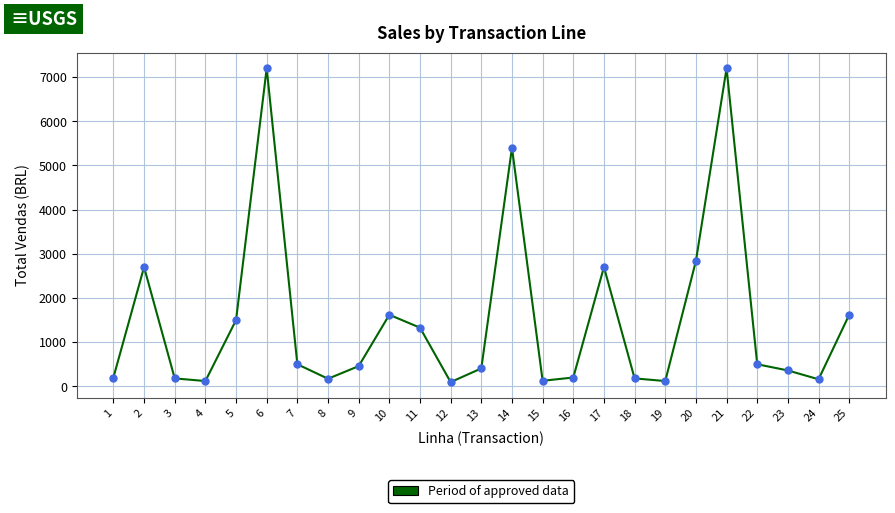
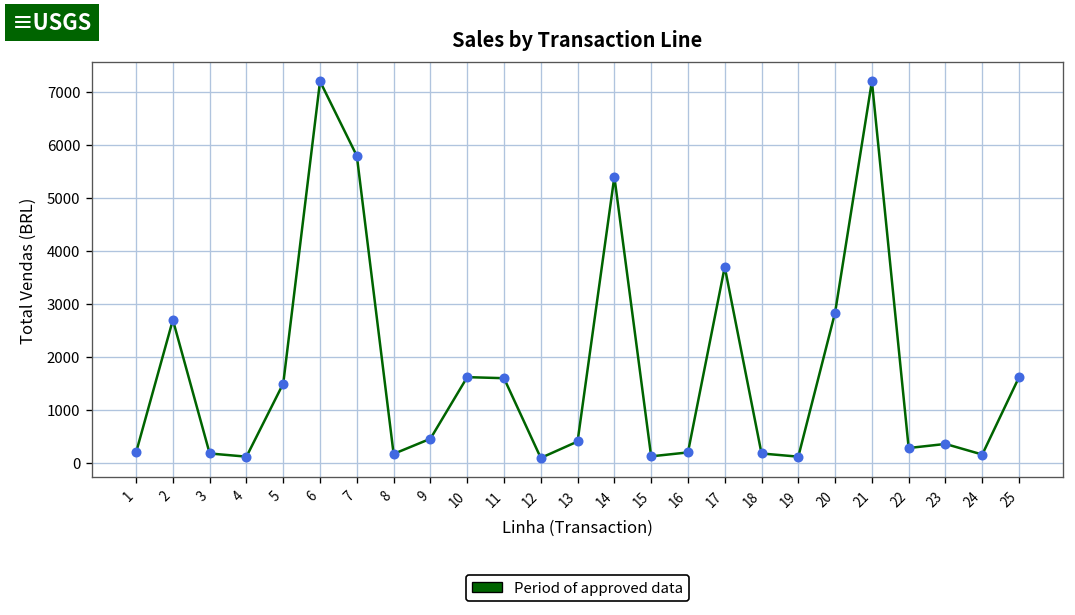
  {
    "1": 200,
    "2": 2700,
    "3": 200,
    "4": 100,
    "5": 1500,
    "6": 7200,
-   "7": 500,
+   "7": 5800,
    "8": 200,
    "9": 500,
    "10": 1600,
-   "11": 1300,
+   "11": 1600,
    "12": 100,
    "13": 400,
    "14": 5400,
    "15": 100,
    "16": 200,
-   "17": 2700,
+   "17": 3700,
    "18": 200,
    "19": 100,
    "20": 2800,
    "21": 7200,
-   "22": 500,
+   "22": 300,
    "23": 400,
    "24": 200,
    "25": 1600
  }
